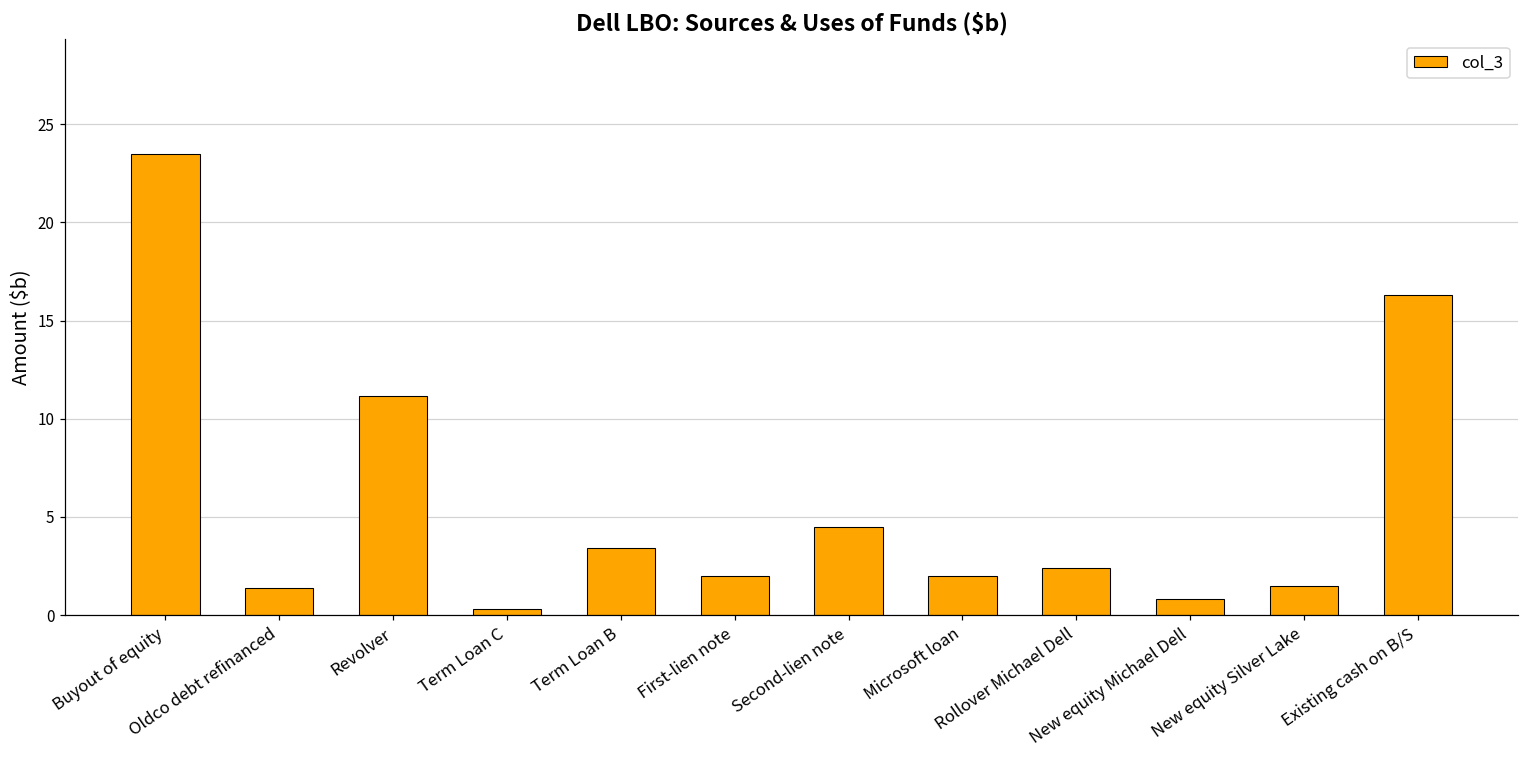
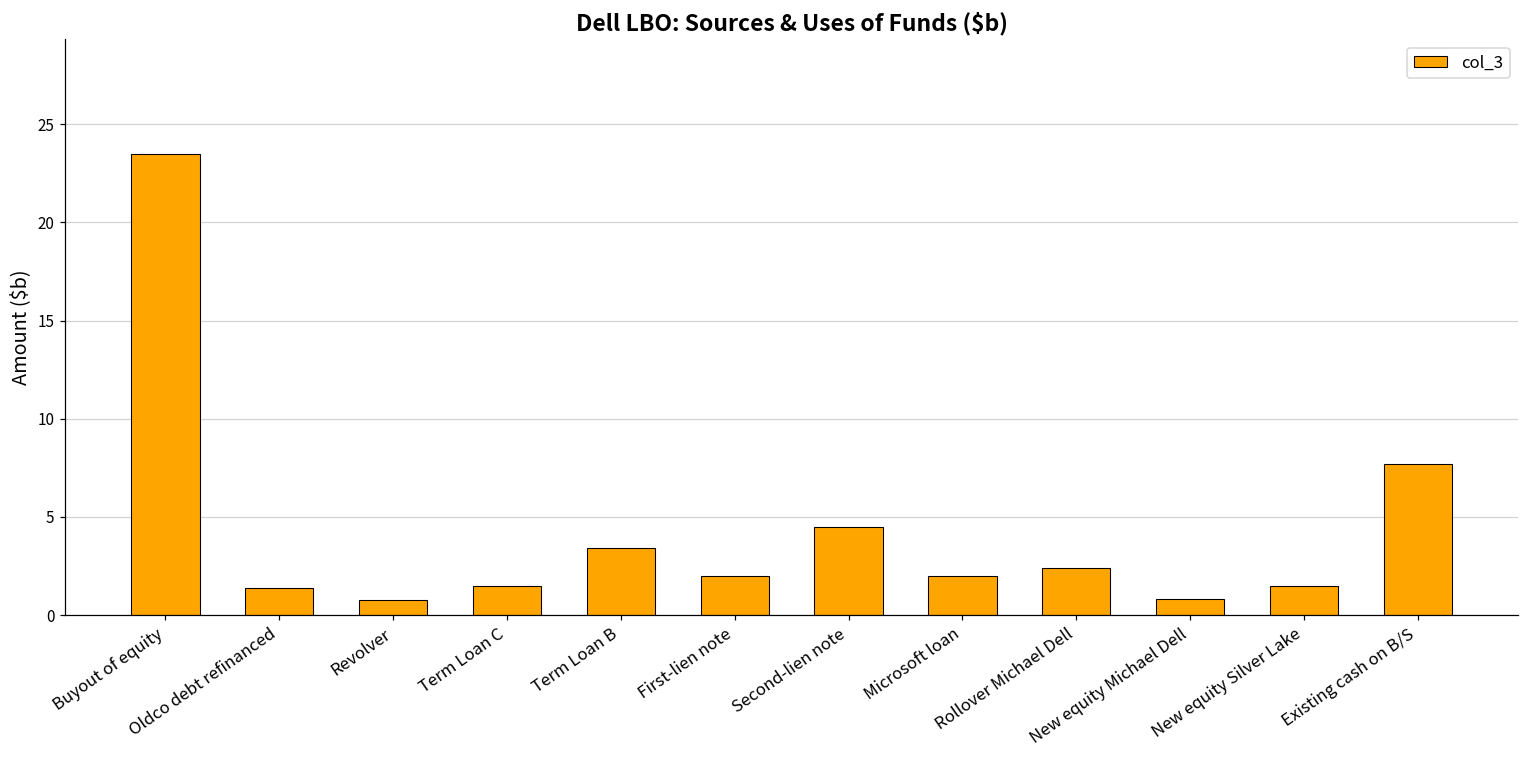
  {
    "Buyout of equity": 23.5,
    "Oldco debt refinanced": 1.4,
-   "Revolver": 11.2,
-   "Term Loan C": 0.3,
+   "Revolver": 0.8,
+   "Term Loan C": 1.5,
    "Term Loan B": 3.4,
    "First-lien note": 2.0,
    "Second-lien note": 4.5,
    "Microsoft loan": 2.0,
    "Rollover Michael Dell": 2.4,
    "New equity Michael Dell": 0.8,
    "New equity Silver Lake": 1.5,
-   "Existing cash on B/S": 16.3
+   "Existing cash on B/S": 7.7
  }
